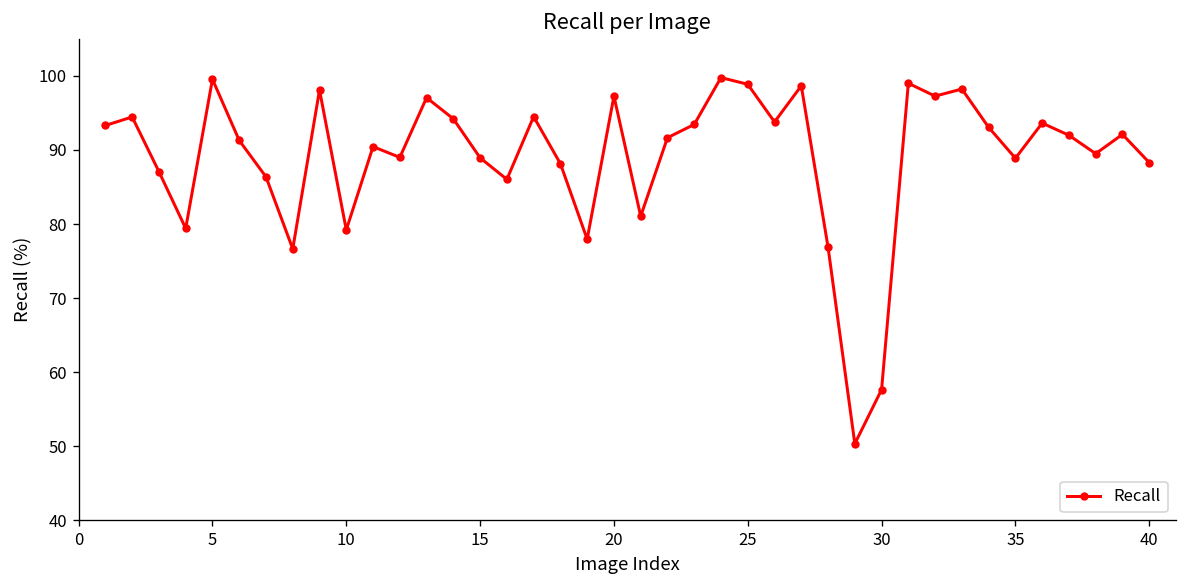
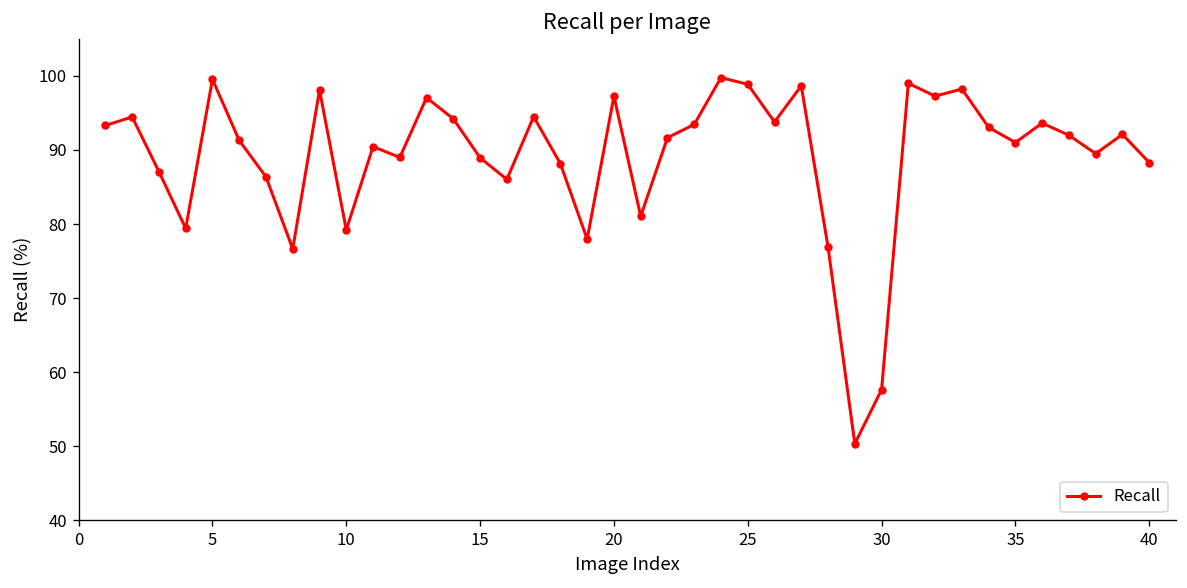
  {
    "5": 100,
    "10": 79,
    "15": 89,
    "20": 97,
    "25": 99,
    "30": 58,
-   "35": 89,
+   "35": 91,
    "40": 88
  }
